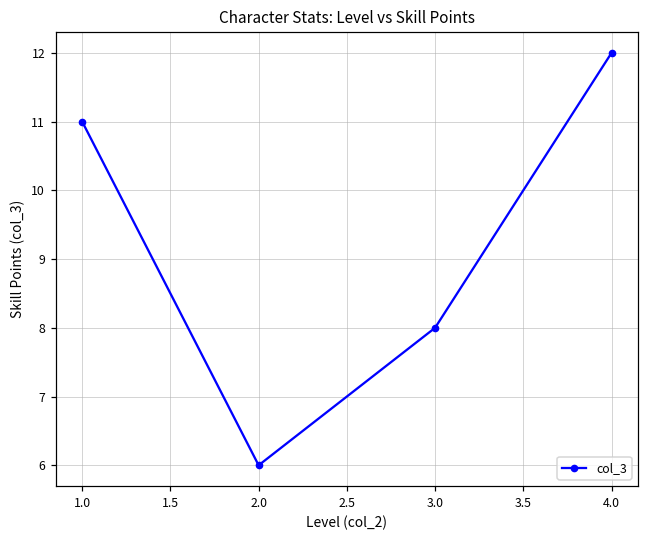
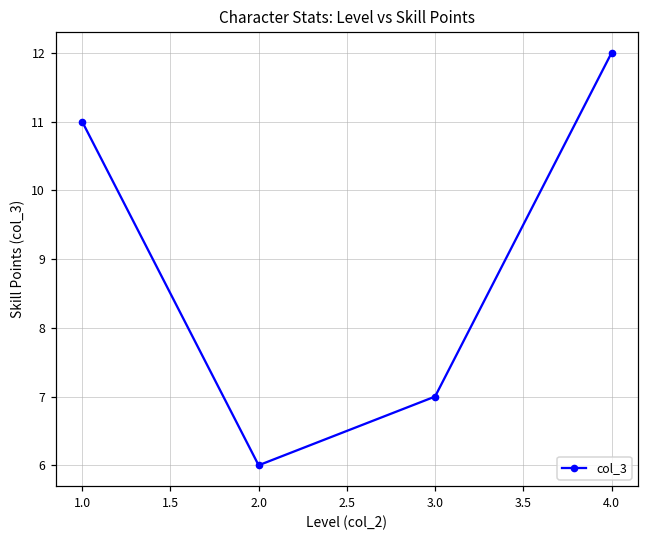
  {
    "1.0": 11,
    "2.0": 6,
-   "3.0": 8,
+   "3.0": 7,
    "4.0": 12
  }
